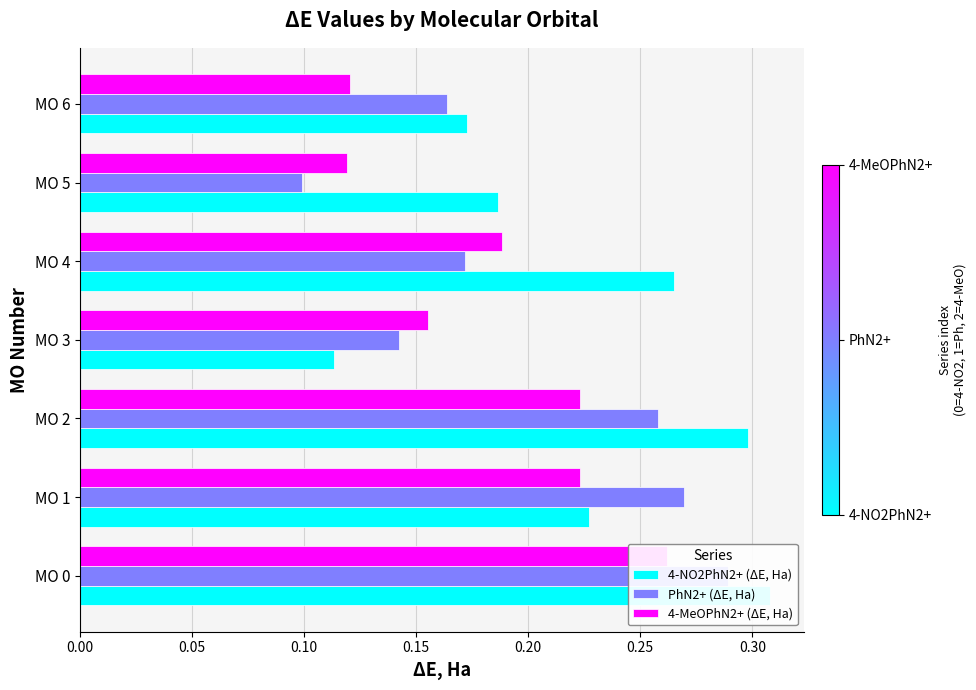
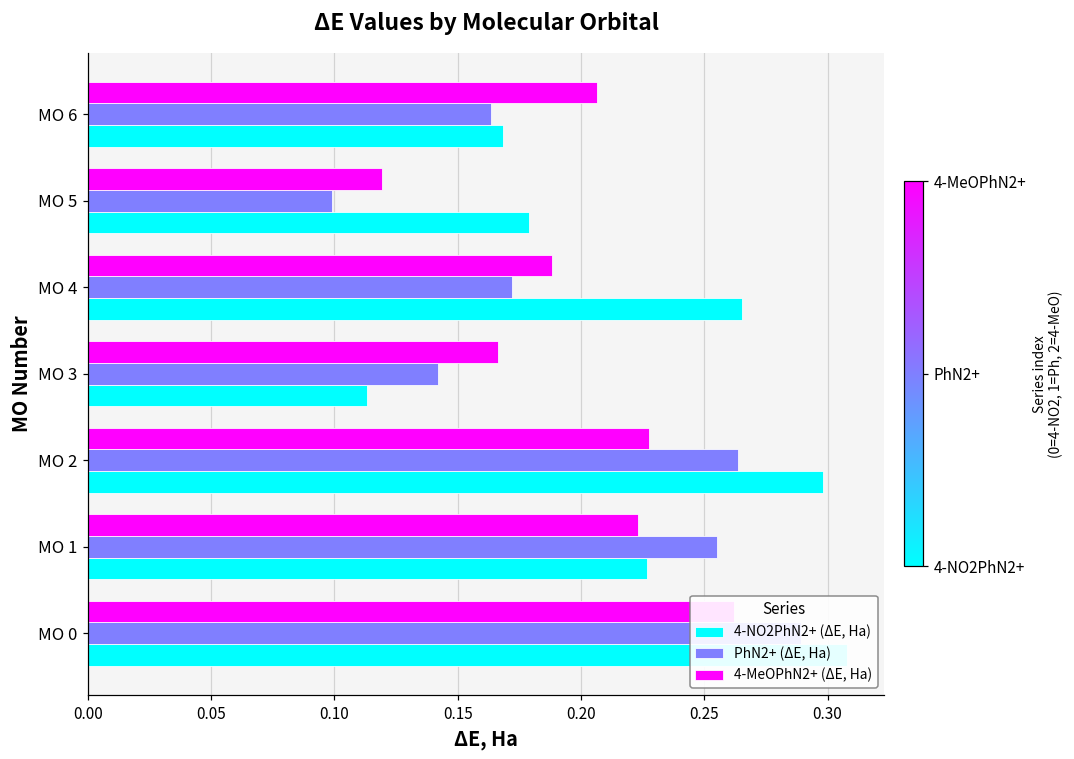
  {
    "4-NO2PhN2+ (ΔE, Ha)": {
-     "MO 6": 0.173,
-     "MO 5": 0.186,
+     "MO 6": 0.168,
+     "MO 5": 0.179,
      "MO 4": 0.265,
      "MO 3": 0.113,
      "MO 2": 0.298,
      "MO 1": 0.227
    },
    "PhN2+ (ΔE, Ha)": {
      "MO 6": 0.164,
      "MO 5": 0.099,
      "MO 4": 0.172,
      "MO 3": 0.142,
-     "MO 2": 0.258,
-     "MO 1": 0.270
+     "MO 2": 0.264,
+     "MO 1": 0.255
    },
    "4-MeOPhN2+ (ΔE, Ha)": {
-     "MO 6": 0.121,
+     "MO 6": 0.206,
      "MO 5": 0.119,
      "MO 4": 0.188,
-     "MO 3": 0.155,
-     "MO 2": 0.223,
+     "MO 3": 0.166,
+     "MO 2": 0.228,
      "MO 1": 0.223
    }
  }
